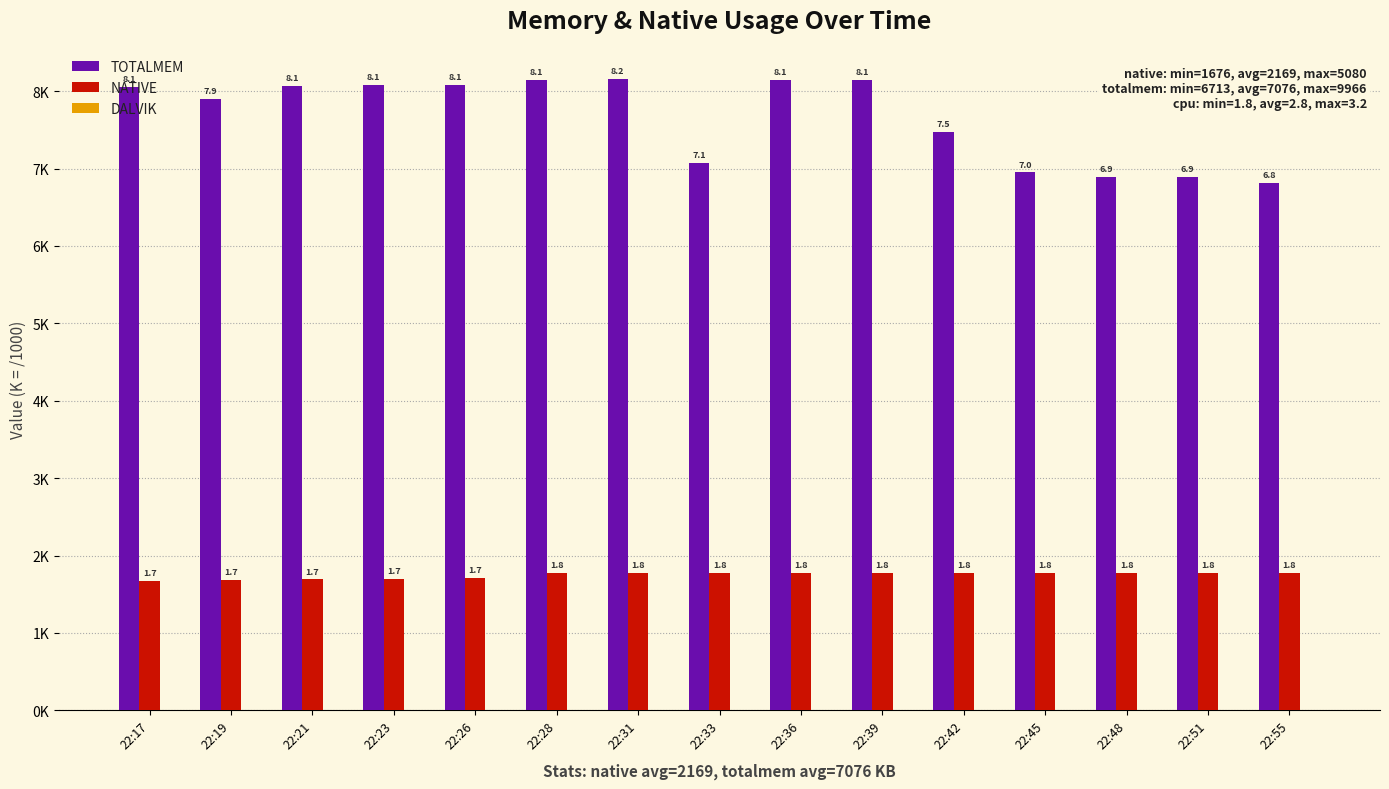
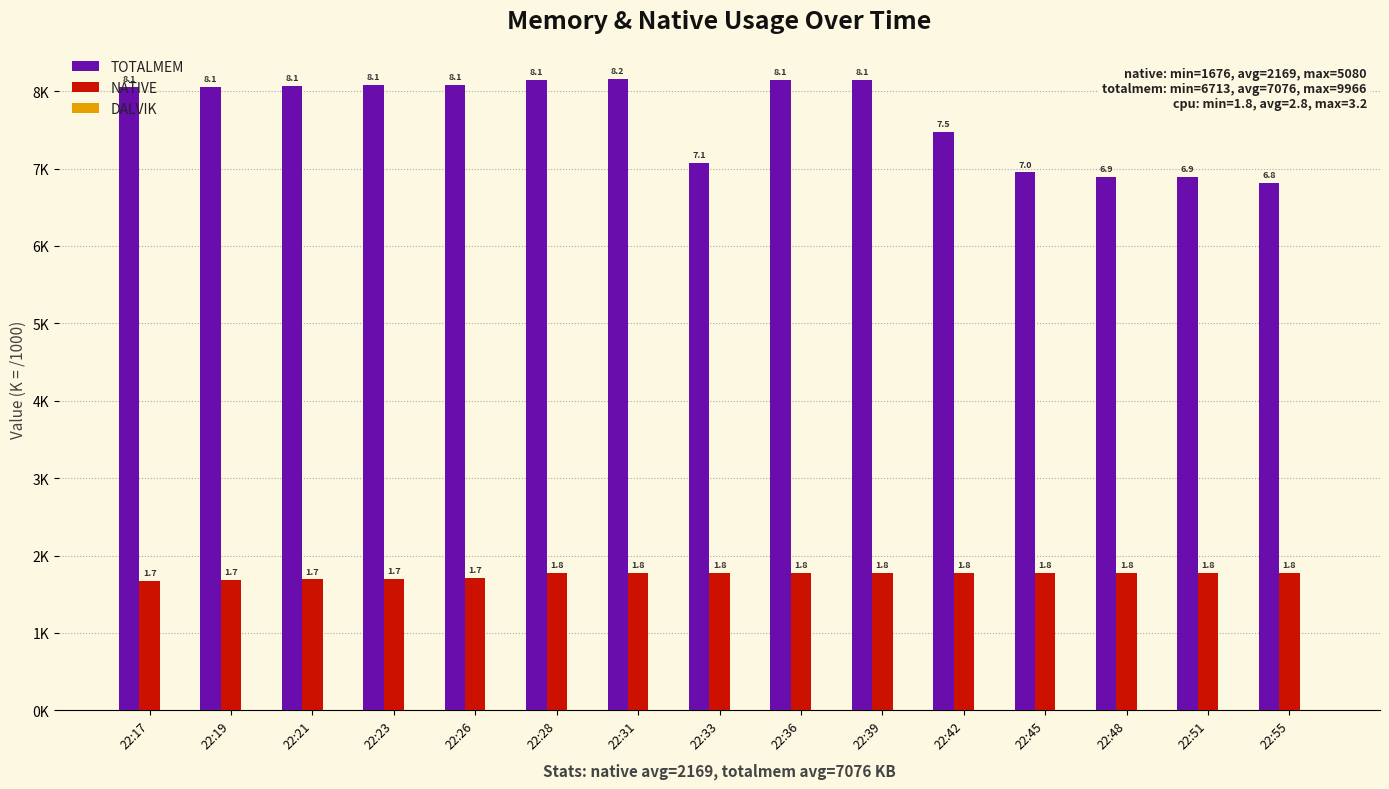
  {
    "TOTALMEM": {
      "22:17": 8.1,
-     "22:19": 7.9,
+     "22:19": 8.1,
      "22:21": 8.1,
      "22:23": 8.1,
      "22:26": 8.1,
      "22:28": 8.1,
      "22:31": 8.2,
      "22:33": 7.1,
      "22:36": 8.1,
      "22:39": 8.1,
      "22:42": 7.5,
      "22:45": 7.0,
      "22:48": 6.9,
      "22:51": 6.9,
      "22:55": 6.8
    },
    "NATIVE": {
      "22:17": 1.7,
      "22:19": 1.7,
      "22:21": 1.7,
      "22:23": 1.7,
      "22:26": 1.7,
      "22:28": 1.8,
      "22:31": 1.8,
      "22:33": 1.8,
      "22:36": 1.8,
      "22:39": 1.8,
      "22:42": 1.8,
      "22:45": 1.8,
      "22:48": 1.8,
      "22:51": 1.8,
      "22:55": 1.8
    },
    "DALVIK": {
      "22:17": 0,
      "22:19": 0,
      "22:21": 0,
      "22:23": 0,
      "22:26": 0,
      "22:28": 0,
      "22:31": 0,
      "22:33": 0,
      "22:36": 0,
      "22:39": 0,
      "22:42": 0,
      "22:45": 0,
      "22:48": 0,
      "22:51": 0,
      "22:55": 0
    }
  }
